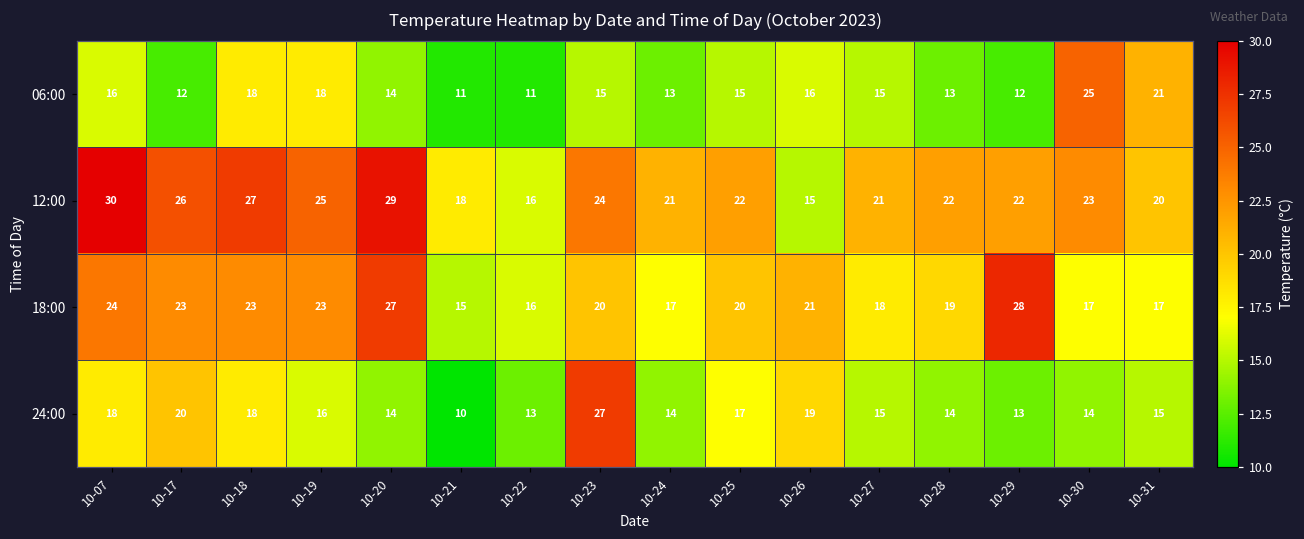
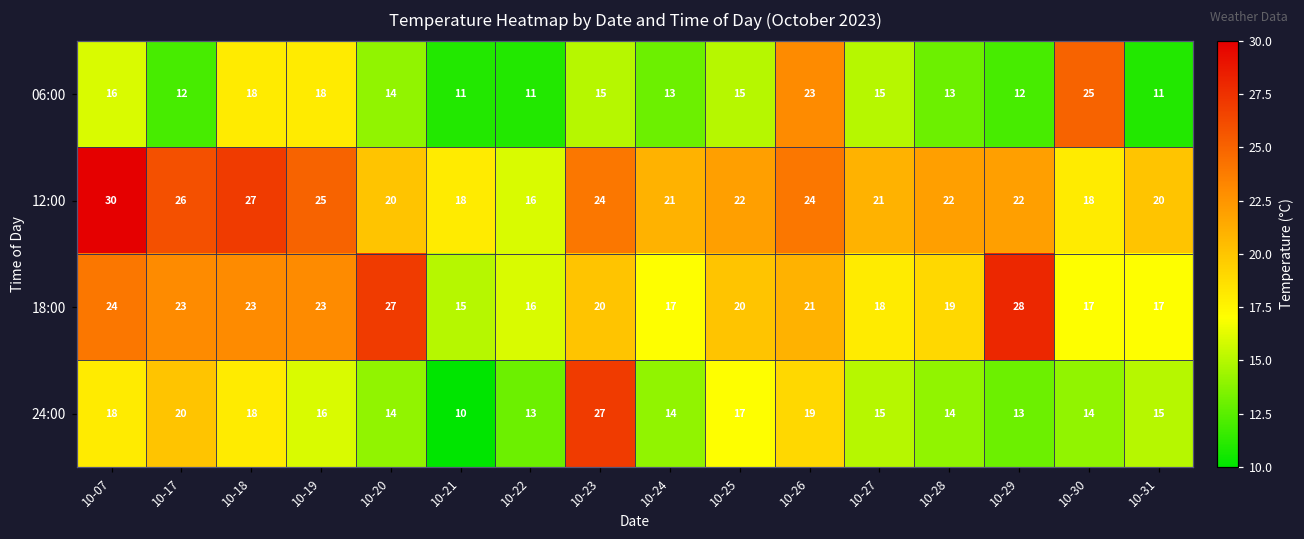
  {
    "06:00": {
      "10-07": 16,
      "10-17": 12,
      "10-18": 18,
      "10-19": 18,
      "10-20": 14,
      "10-21": 11,
      "10-22": 11,
      "10-23": 15,
      "10-24": 13,
      "10-25": 15,
-     "10-26": 16,
+     "10-26": 23,
      "10-27": 15,
      "10-28": 13,
      "10-29": 12,
      "10-30": 25,
-     "10-31": 21
+     "10-31": 11
    },
    "12:00": {
      "10-07": 30,
      "10-17": 26,
      "10-18": 27,
      "10-19": 25,
-     "10-20": 29,
+     "10-20": 20,
      "10-21": 18,
      "10-22": 16,
      "10-23": 24,
      "10-24": 21,
      "10-25": 22,
-     "10-26": 15,
+     "10-26": 24,
      "10-27": 21,
      "10-28": 22,
      "10-29": 22,
-     "10-30": 23,
+     "10-30": 18,
      "10-31": 20
    },
    "18:00": {
      "10-07": 24,
      "10-17": 23,
      "10-18": 23,
      "10-19": 23,
      "10-20": 27,
      "10-21": 15,
      "10-22": 16,
      "10-23": 20,
      "10-24": 17,
      "10-25": 20,
      "10-26": 21,
      "10-27": 18,
      "10-28": 19,
      "10-29": 28,
      "10-30": 17,
      "10-31": 17
    },
    "24:00": {
      "10-07": 18,
      "10-17": 20,
      "10-18": 18,
      "10-19": 16,
      "10-20": 14,
      "10-21": 10,
      "10-22": 13,
      "10-23": 27,
      "10-24": 14,
      "10-25": 17,
      "10-26": 19,
      "10-27": 15,
      "10-28": 14,
      "10-29": 13,
      "10-30": 14,
      "10-31": 15
    }
  }
